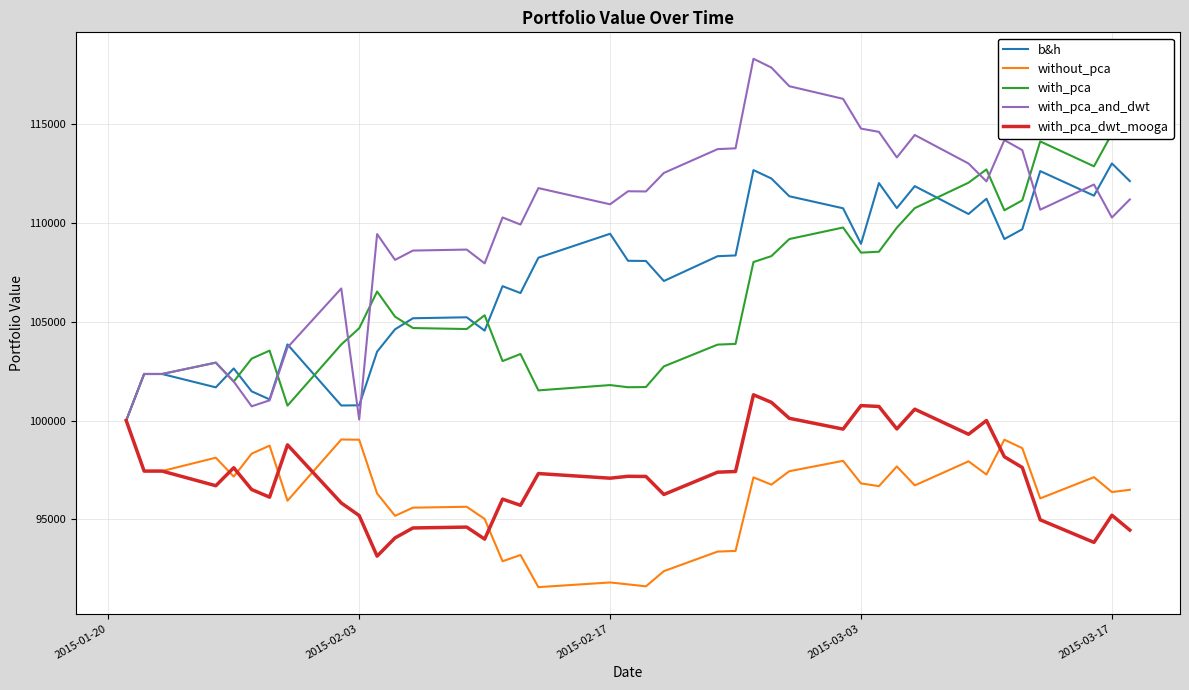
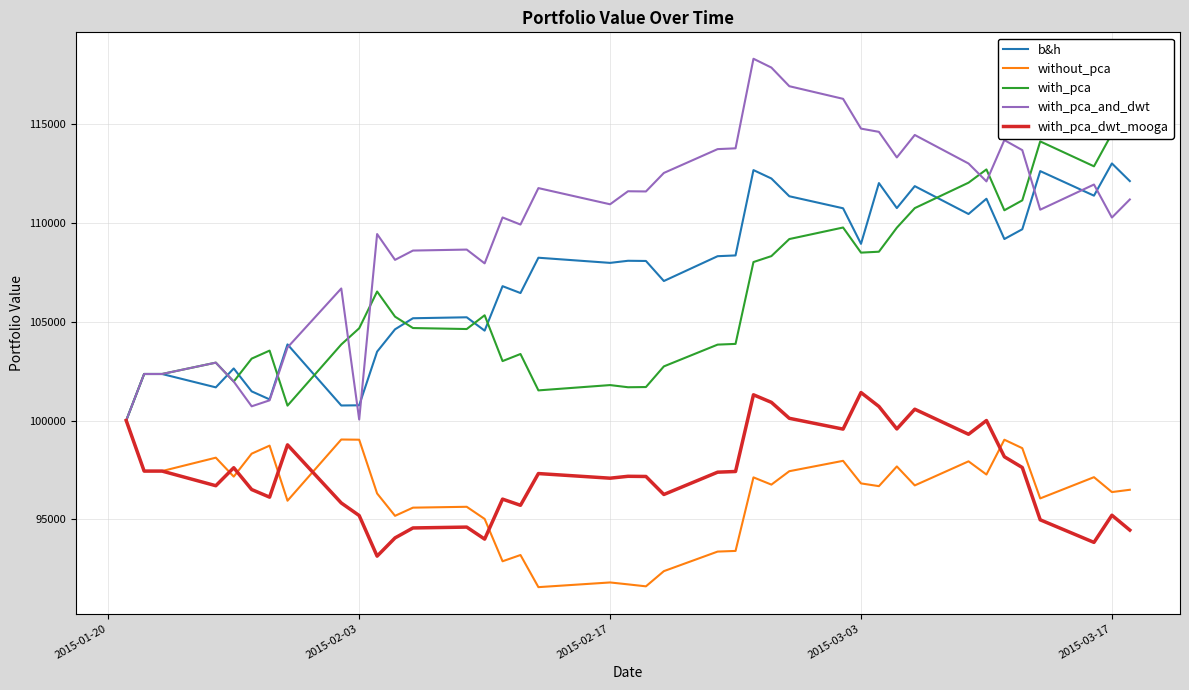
  {
    "b&h": {
      "2015-02-03": 100800,
-     "2015-02-17": 109400,
+     "2015-02-17": 108000,
      "2015-03-03": 108900,
      "2015-03-17": 113000
    },
    "without_pca": {
      "2015-02-03": 99000,
      "2015-02-17": 91800,
      "2015-03-03": 96800,
      "2015-03-17": 96400
    },
    "with_pca": {
      "2015-02-03": 104700,
      "2015-02-17": 101800,
      "2015-03-03": 108500
    },
    "with_pca_and_dwt": {
      "2015-02-03": 100000,
      "2015-02-17": 110900,
      "2015-03-03": 114700,
      "2015-03-17": 110300
    },
    "with_pca_dwt_mooga": {
      "2015-02-03": 95200,
      "2015-02-17": 97100,
-     "2015-03-03": 100800,
+     "2015-03-03": 101400,
      "2015-03-17": 95200
    }
  }
